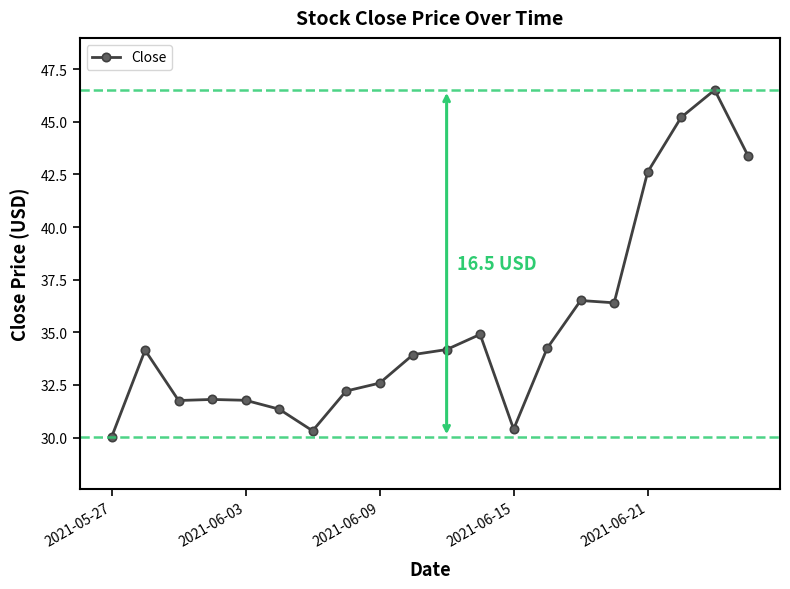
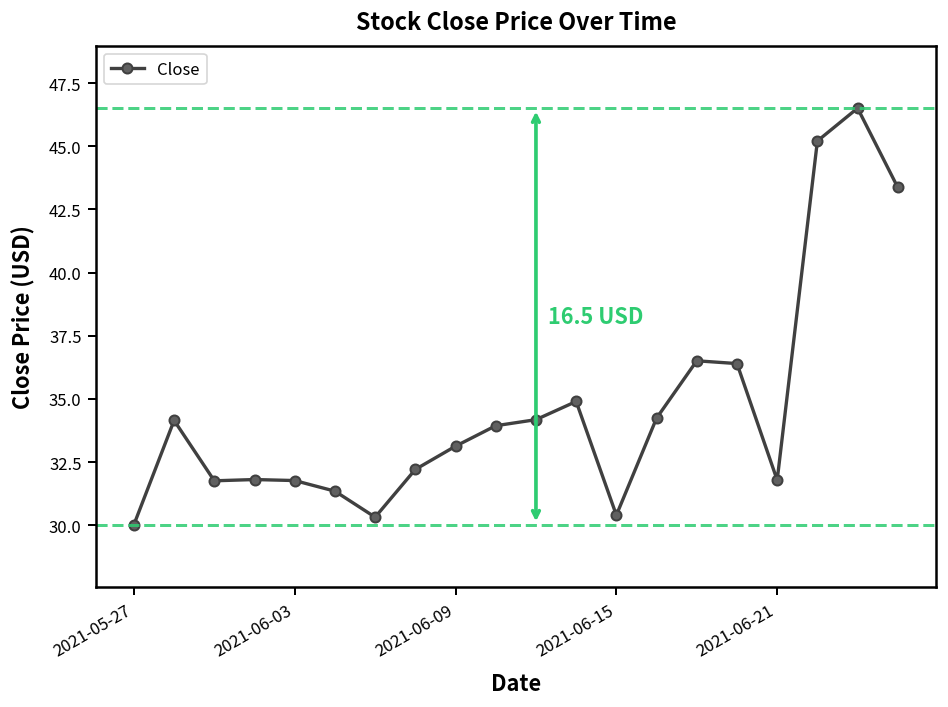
  {
    "2021-05-27": 30.0,
    "2021-06-03": 31.8,
-   "2021-06-09": 32.6,
+   "2021-06-09": 33.1,
    "2021-06-15": 30.4,
-   "2021-06-21": 42.6
+   "2021-06-21": 31.8
  }
